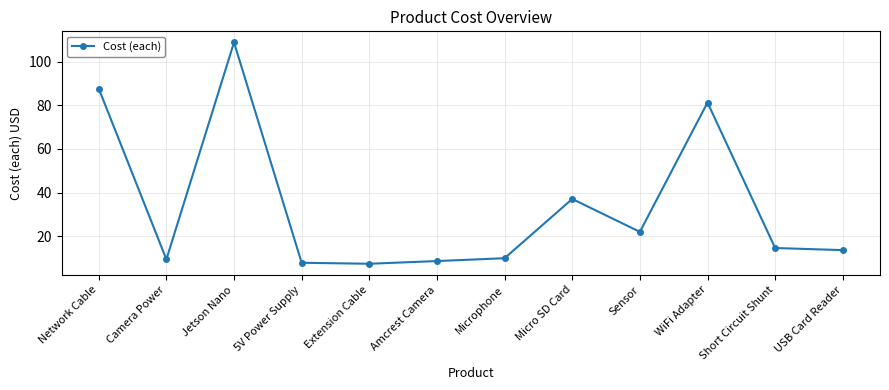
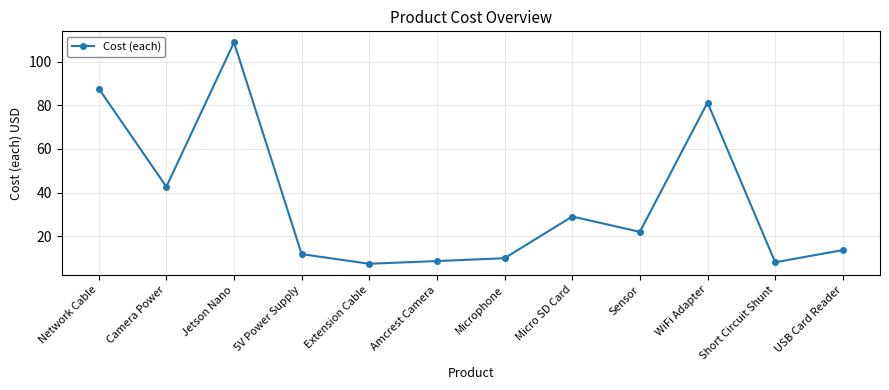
  {
    "Network Cable": 88,
-   "Camera Power": 9,
+   "Camera Power": 43,
    "Jetson Nano": 109,
-   "5V Power Supply": 8,
+   "5V Power Supply": 12,
    "Extension Cable": 7,
    "Amcrest Camera": 9,
    "Microphone": 10,
-   "Micro SD Card": 37,
+   "Micro SD Card": 29,
    "Sensor": 22,
    "WiFi Adapter": 81,
-   "Short Circuit Shunt": 15,
+   "Short Circuit Shunt": 8,
    "USB Card Reader": 14
  }
